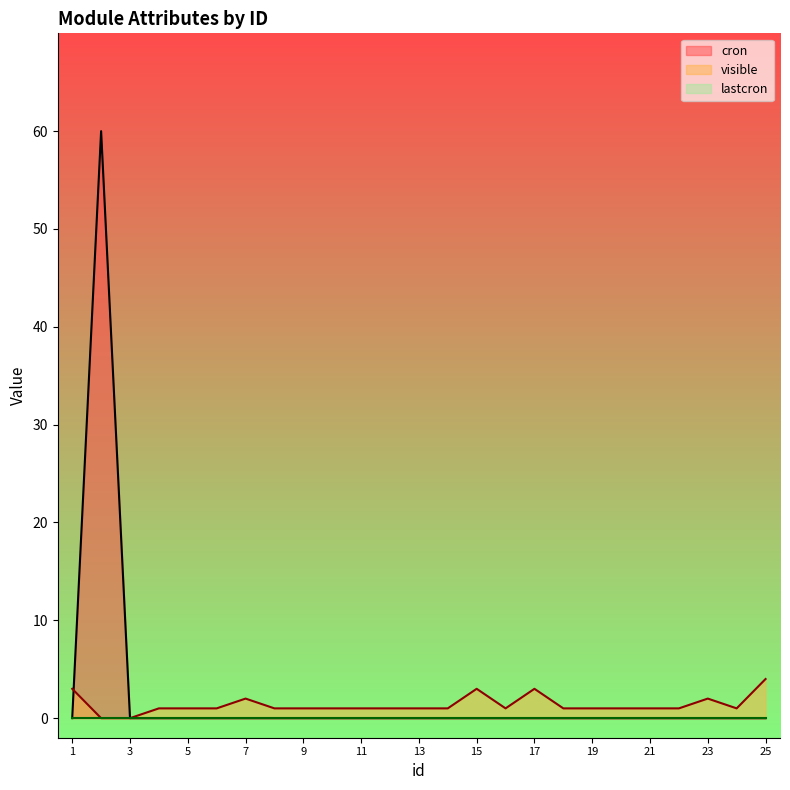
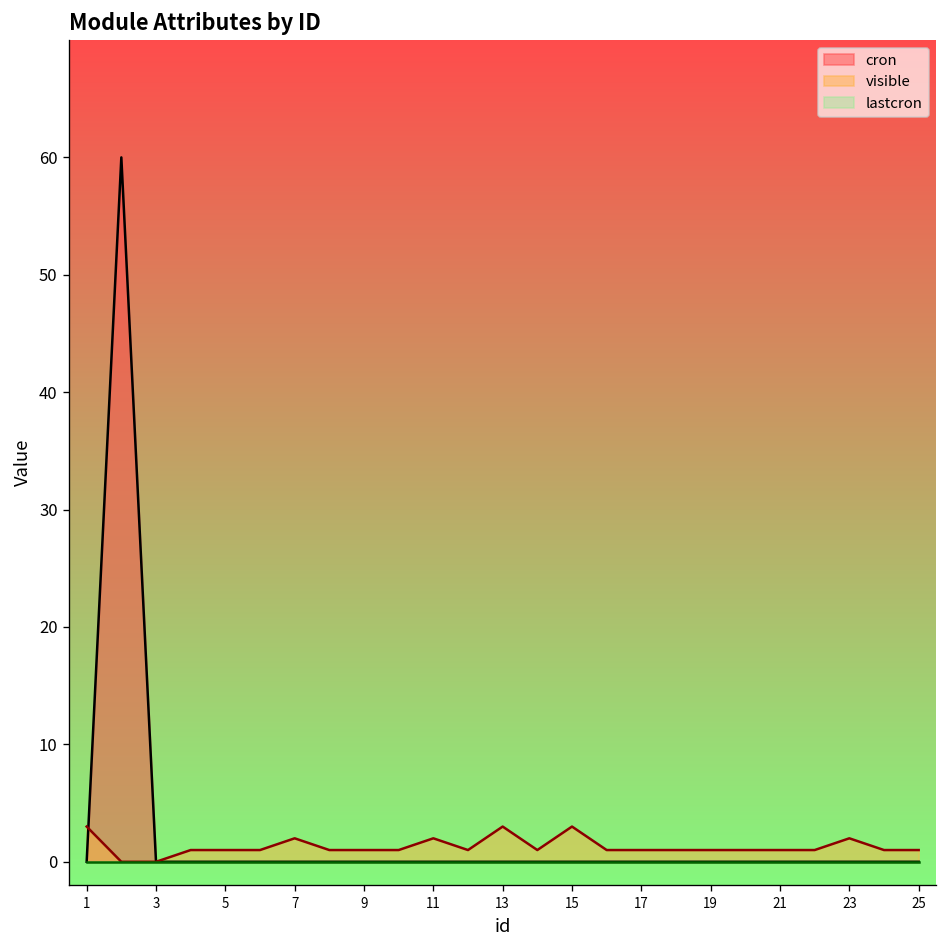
  {
    "visible": {
      "1": 3,
      "5": 1,
      "7": 2,
      "9": 1,
-     "11": 1,
-     "13": 1,
+     "11": 2,
+     "13": 3,
      "15": 3,
-     "17": 3,
+     "17": 1,
      "19": 1,
      "21": 1,
      "23": 2,
-     "25": 4
+     "25": 1
    }
  }
